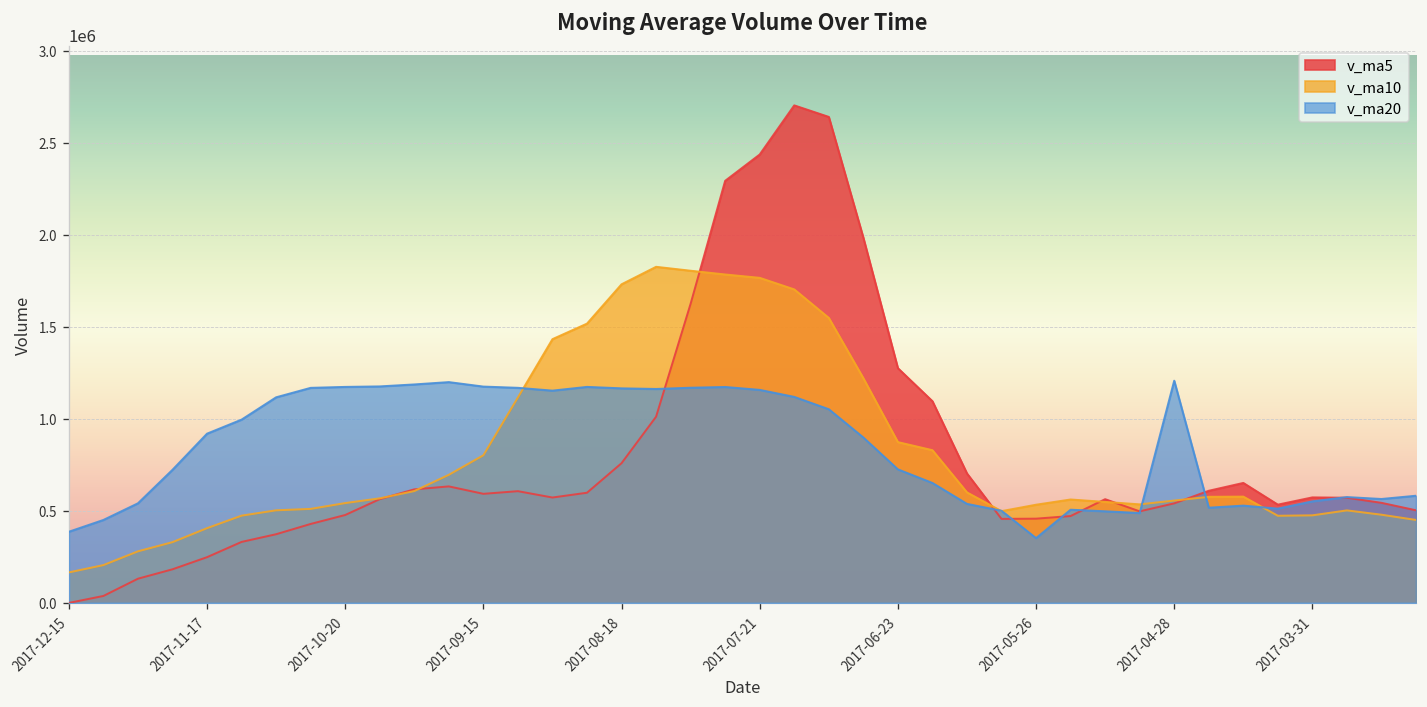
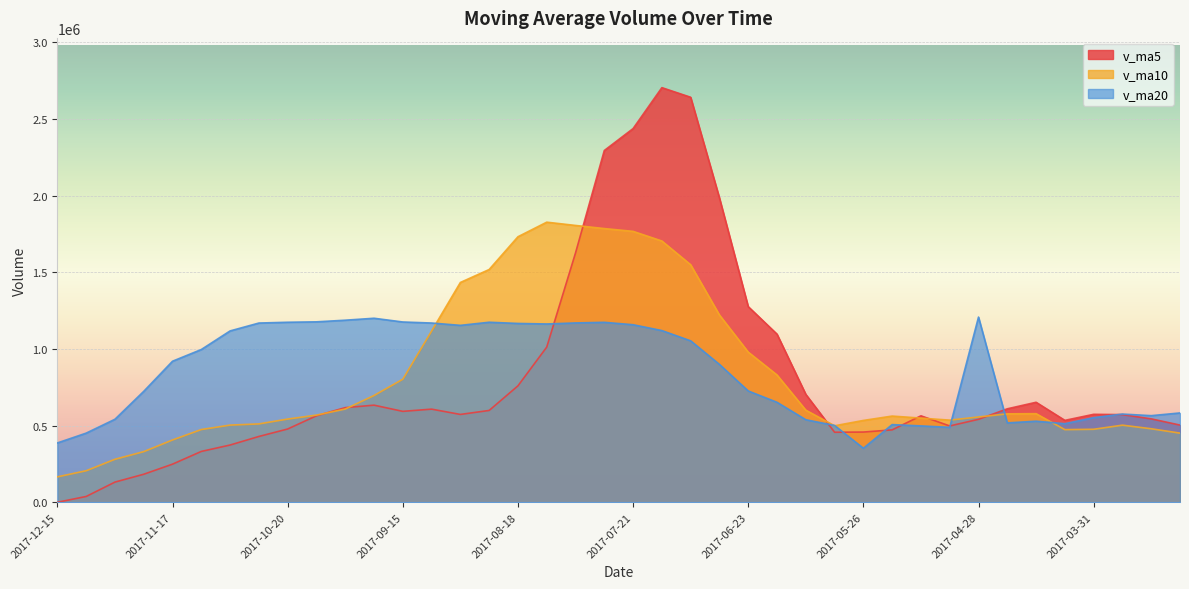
  {
    "v_ma5": {
      "2017-12-15": 0,
      "2017-11-17": 250000,
      "2017-10-20": 480000,
      "2017-09-15": 590000,
      "2017-08-18": 760000,
      "2017-07-21": 2440000,
      "2017-06-23": 1280000,
      "2017-05-26": 460000,
      "2017-03-31": 570000
    },
    "v_ma10": {
      "2017-12-15": 170000,
      "2017-11-17": 410000,
      "2017-10-20": 540000,
      "2017-09-15": 800000,
      "2017-08-18": 1730000,
      "2017-07-21": 1770000,
-     "2017-06-23": 870000,
+     "2017-06-23": 980000,
      "2017-05-26": 530000,
      "2017-03-31": 480000
    },
    "v_ma20": {
      "2017-12-15": 390000,
      "2017-11-17": 920000,
      "2017-10-20": 1170000,
      "2017-09-15": 1180000,
      "2017-08-18": 1170000,
      "2017-07-21": 1160000,
      "2017-06-23": 730000,
      "2017-05-26": 350000,
      "2017-04-28": 1210000,
      "2017-03-31": 550000
    }
  }
